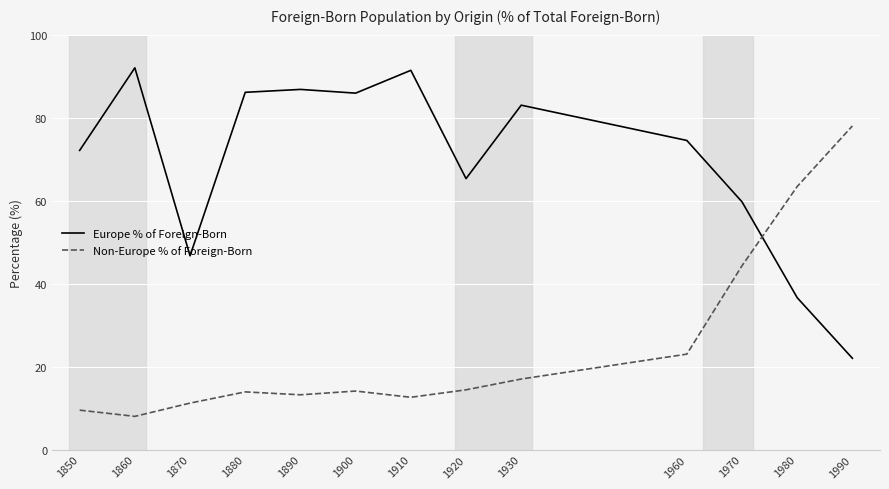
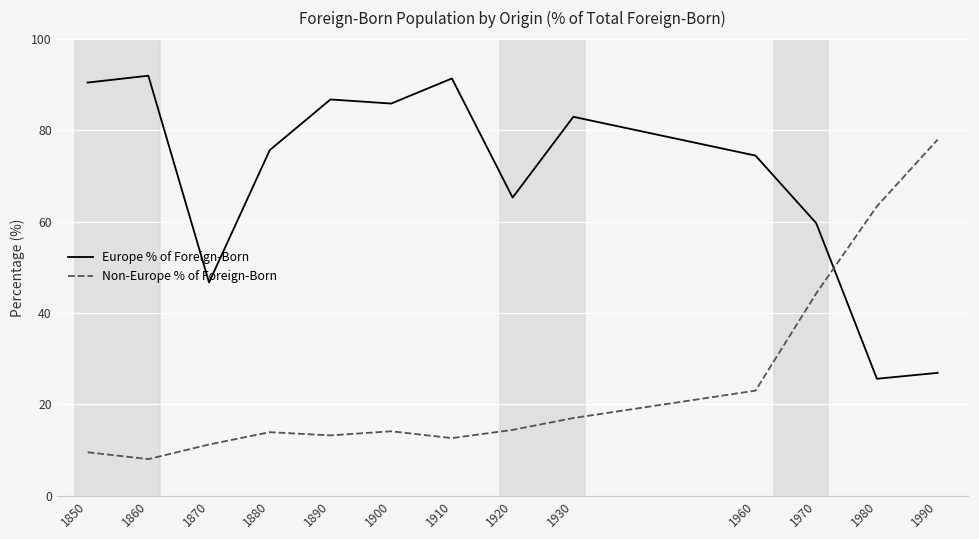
  {
    "Europe % of Foreign-Born": {
-     "1850": 72,
+     "1850": 91,
      "1860": 92,
      "1870": 47,
-     "1880": 86,
+     "1880": 76,
      "1890": 87,
      "1900": 86,
      "1910": 91,
      "1920": 65,
      "1930": 83,
      "1960": 75,
      "1970": 60,
-     "1980": 37,
-     "1990": 22
+     "1980": 26,
+     "1990": 27
    },
    "Non-Europe % of Foreign-Born": {
      "1850": 10,
      "1860": 8,
      "1870": 11,
      "1880": 14,
      "1890": 13,
      "1900": 14,
      "1910": 13,
      "1920": 14,
      "1930": 17,
      "1960": 23,
      "1970": 44,
      "1980": 63,
      "1990": 78
    }
  }
